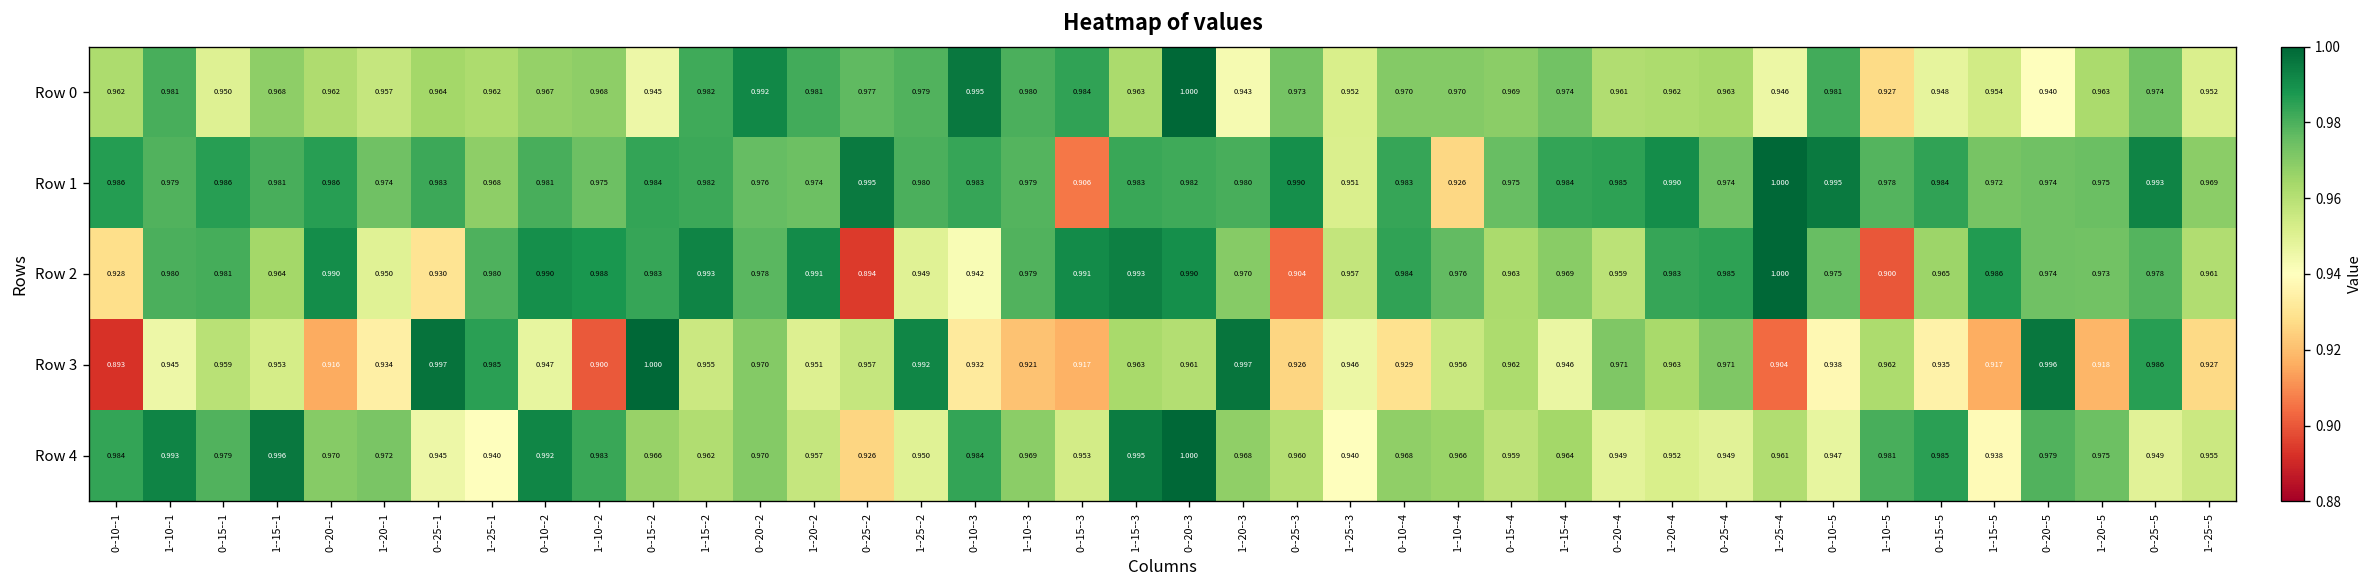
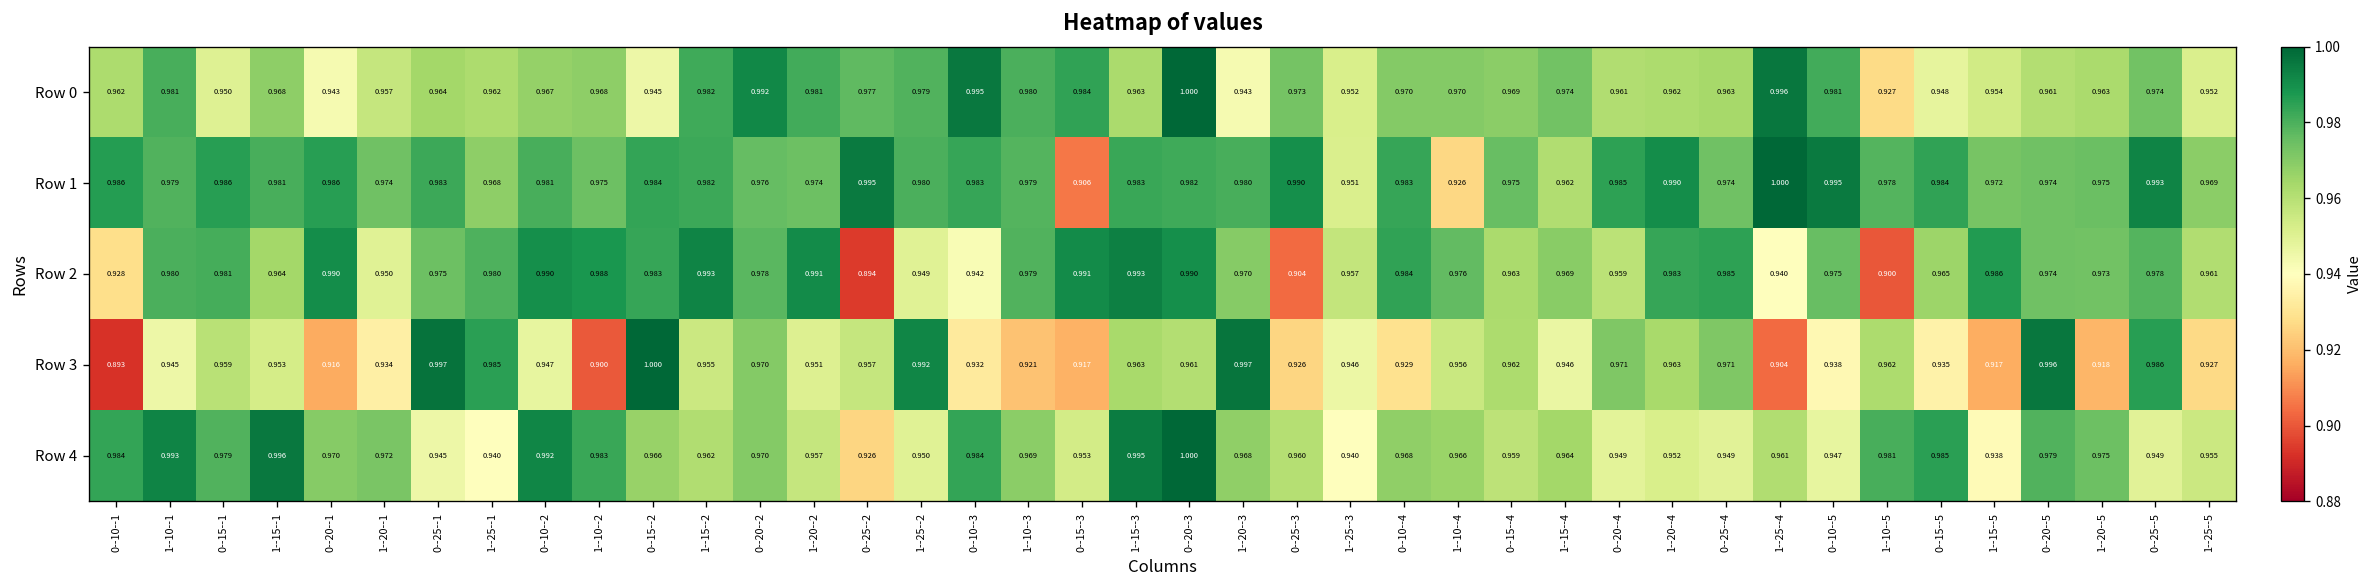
  {
    "Row 0": {
      "0--10--1": 0.962,
      "1--10--1": 0.981,
      "0--15--1": 0.950,
      "1--15--1": 0.968,
-     "0--20--1": 0.962,
+     "0--20--1": 0.943,
      "1--20--1": 0.957,
      "0--25--1": 0.964,
      "1--25--1": 0.962,
      "0--10--2": 0.967,
      "1--10--2": 0.968,
      "0--15--2": 0.945,
      "1--15--2": 0.982,
      "0--20--2": 0.992,
      "1--20--2": 0.981,
      "0--25--2": 0.977,
      "1--25--2": 0.979,
      "0--10--3": 0.995,
      "1--10--3": 0.980,
      "0--15--3": 0.984,
      "1--15--3": 0.963,
      "0--20--3": 1.000,
      "1--20--3": 0.943,
      "0--25--3": 0.973,
      "1--25--3": 0.952,
      "0--10--4": 0.970,
      "1--10--4": 0.970,
      "0--15--4": 0.969,
      "1--15--4": 0.974,
      "0--20--4": 0.961,
      "1--20--4": 0.962,
      "0--25--4": 0.963,
-     "1--25--4": 0.946,
+     "1--25--4": 0.996,
      "0--10--5": 0.981,
      "1--10--5": 0.927,
      "0--15--5": 0.948,
      "1--15--5": 0.954,
-     "0--20--5": 0.940,
+     "0--20--5": 0.961,
      "1--20--5": 0.963,
      "0--25--5": 0.974,
      "1--25--5": 0.952
    },
    "Row 1": {
      "0--10--1": 0.986,
      "1--10--1": 0.979,
      "0--15--1": 0.986,
      "1--15--1": 0.981,
      "0--20--1": 0.986,
      "1--20--1": 0.974,
      "0--25--1": 0.983,
      "1--25--1": 0.968,
      "0--10--2": 0.981,
      "1--10--2": 0.975,
      "0--15--2": 0.984,
      "1--15--2": 0.982,
      "0--20--2": 0.976,
      "1--20--2": 0.974,
      "0--25--2": 0.995,
      "1--25--2": 0.980,
      "0--10--3": 0.983,
      "1--10--3": 0.979,
      "0--15--3": 0.906,
      "1--15--3": 0.983,
      "0--20--3": 0.982,
      "1--20--3": 0.980,
      "0--25--3": 0.990,
      "1--25--3": 0.951,
      "0--10--4": 0.983,
      "1--10--4": 0.926,
      "0--15--4": 0.975,
-     "1--15--4": 0.984,
+     "1--15--4": 0.962,
      "0--20--4": 0.985,
      "1--20--4": 0.990,
      "0--25--4": 0.974,
      "1--25--4": 1.000,
      "0--10--5": 0.995,
      "1--10--5": 0.978,
      "0--15--5": 0.984,
      "1--15--5": 0.972,
      "0--20--5": 0.974,
      "1--20--5": 0.975,
      "0--25--5": 0.993,
      "1--25--5": 0.969
    },
    "Row 2": {
      "0--10--1": 0.928,
      "1--10--1": 0.980,
      "0--15--1": 0.981,
      "1--15--1": 0.964,
      "0--20--1": 0.990,
      "1--20--1": 0.950,
-     "0--25--1": 0.930,
+     "0--25--1": 0.975,
      "1--25--1": 0.980,
      "0--10--2": 0.990,
      "1--10--2": 0.988,
      "0--15--2": 0.983,
      "1--15--2": 0.993,
      "0--20--2": 0.978,
      "1--20--2": 0.991,
      "0--25--2": 0.894,
      "1--25--2": 0.949,
      "0--10--3": 0.942,
      "1--10--3": 0.979,
      "0--15--3": 0.991,
      "1--15--3": 0.993,
      "0--20--3": 0.990,
      "1--20--3": 0.970,
      "0--25--3": 0.904,
      "1--25--3": 0.957,
      "0--10--4": 0.984,
      "1--10--4": 0.976,
      "0--15--4": 0.963,
      "1--15--4": 0.969,
      "0--20--4": 0.959,
      "1--20--4": 0.983,
      "0--25--4": 0.985,
-     "1--25--4": 1.000,
+     "1--25--4": 0.940,
      "0--10--5": 0.975,
      "1--10--5": 0.900,
      "0--15--5": 0.965,
      "1--15--5": 0.986,
      "0--20--5": 0.974,
      "1--20--5": 0.973,
      "0--25--5": 0.978,
      "1--25--5": 0.961
    },
    "Row 3": {
      "0--10--1": 0.893,
      "1--10--1": 0.945,
      "0--15--1": 0.959,
      "1--15--1": 0.953,
      "0--20--1": 0.916,
      "1--20--1": 0.934,
      "0--25--1": 0.997,
      "1--25--1": 0.985,
      "0--10--2": 0.947,
      "1--10--2": 0.900,
      "0--15--2": 1.000,
      "1--15--2": 0.955,
      "0--20--2": 0.970,
      "1--20--2": 0.951,
      "0--25--2": 0.957,
      "1--25--2": 0.992,
      "0--10--3": 0.932,
      "1--10--3": 0.921,
      "0--15--3": 0.917,
      "1--15--3": 0.963,
      "0--20--3": 0.961,
      "1--20--3": 0.997,
      "0--25--3": 0.926,
      "1--25--3": 0.946,
      "0--10--4": 0.929,
      "1--10--4": 0.956,
      "0--15--4": 0.962,
      "1--15--4": 0.946,
      "0--20--4": 0.971,
      "1--20--4": 0.963,
      "0--25--4": 0.971,
      "1--25--4": 0.904,
      "0--10--5": 0.938,
      "1--10--5": 0.962,
      "0--15--5": 0.935,
      "1--15--5": 0.917,
      "0--20--5": 0.996,
      "1--20--5": 0.918,
      "0--25--5": 0.986,
      "1--25--5": 0.927
    },
    "Row 4": {
      "0--10--1": 0.984,
      "1--10--1": 0.993,
      "0--15--1": 0.979,
      "1--15--1": 0.996,
      "0--20--1": 0.970,
      "1--20--1": 0.972,
      "0--25--1": 0.945,
      "1--25--1": 0.940,
      "0--10--2": 0.992,
      "1--10--2": 0.983,
      "0--15--2": 0.966,
      "1--15--2": 0.962,
      "0--20--2": 0.970,
      "1--20--2": 0.957,
      "0--25--2": 0.926,
      "1--25--2": 0.950,
      "0--10--3": 0.984,
      "1--10--3": 0.969,
      "0--15--3": 0.953,
      "1--15--3": 0.995,
      "0--20--3": 1.000,
      "1--20--3": 0.968,
      "0--25--3": 0.960,
      "1--25--3": 0.940,
      "0--10--4": 0.968,
      "1--10--4": 0.966,
      "0--15--4": 0.959,
      "1--15--4": 0.964,
      "0--20--4": 0.949,
      "1--20--4": 0.952,
      "0--25--4": 0.949,
      "1--25--4": 0.961,
      "0--10--5": 0.947,
      "1--10--5": 0.981,
      "0--15--5": 0.985,
      "1--15--5": 0.938,
      "0--20--5": 0.979,
      "1--20--5": 0.975,
      "0--25--5": 0.949,
      "1--25--5": 0.955
    }
  }
